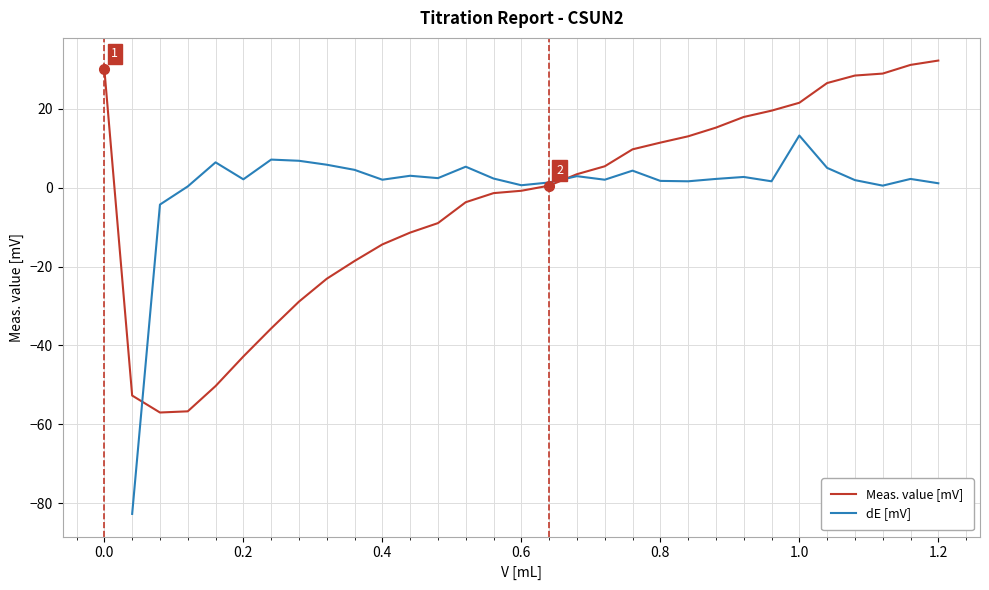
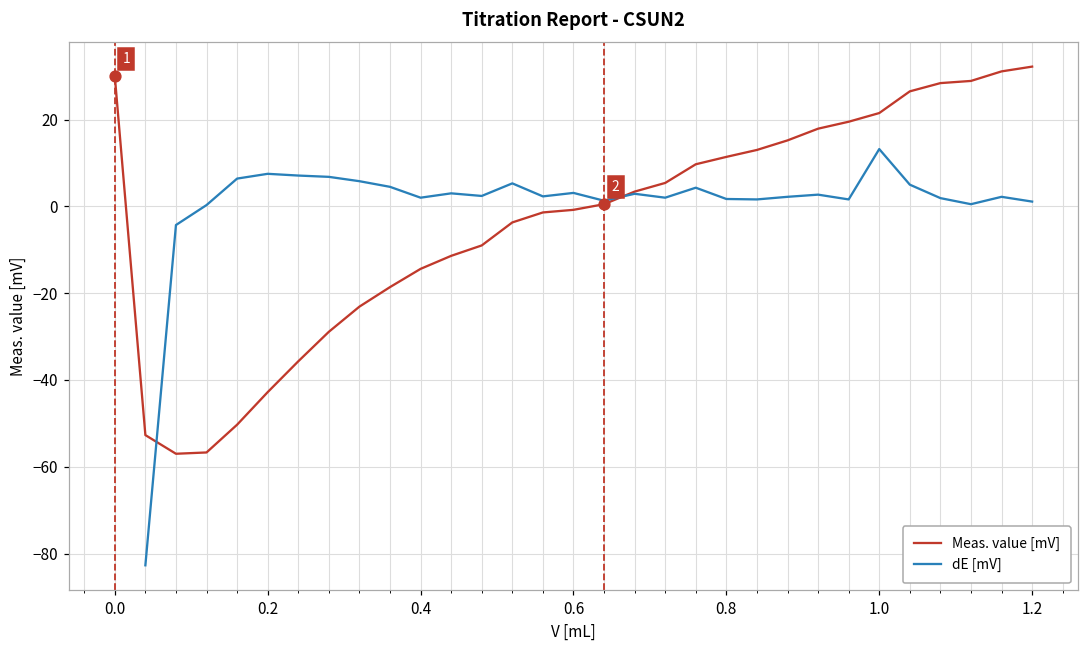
  {
    "dE [mV]": {
-     "0.2": 2,
+     "0.2": 8,
      "0.4": 2,
-     "0.6": 1,
+     "0.6": 3,
      "0.8": 2,
      "1.0": 13,
      "1.2": 1
    }
  }
